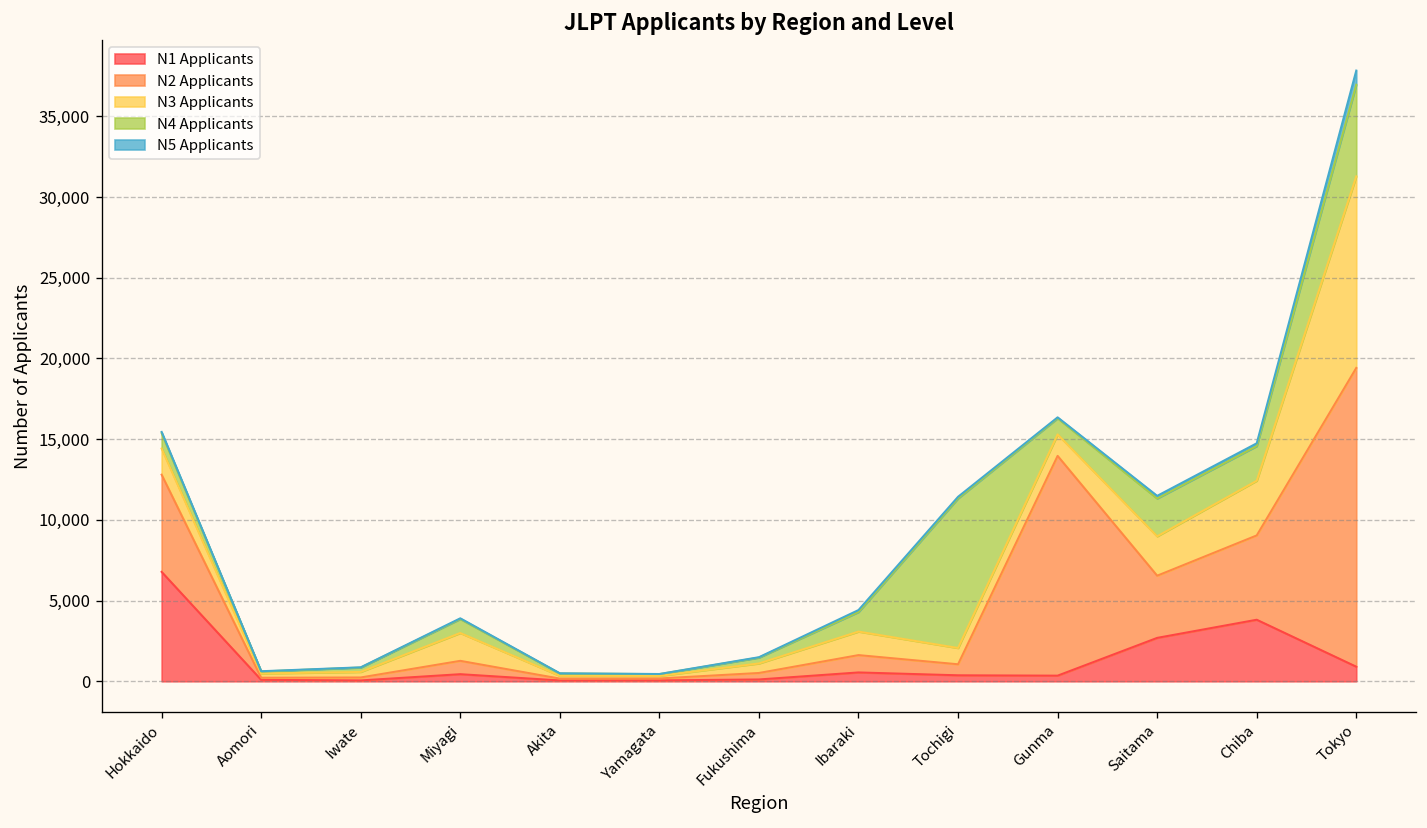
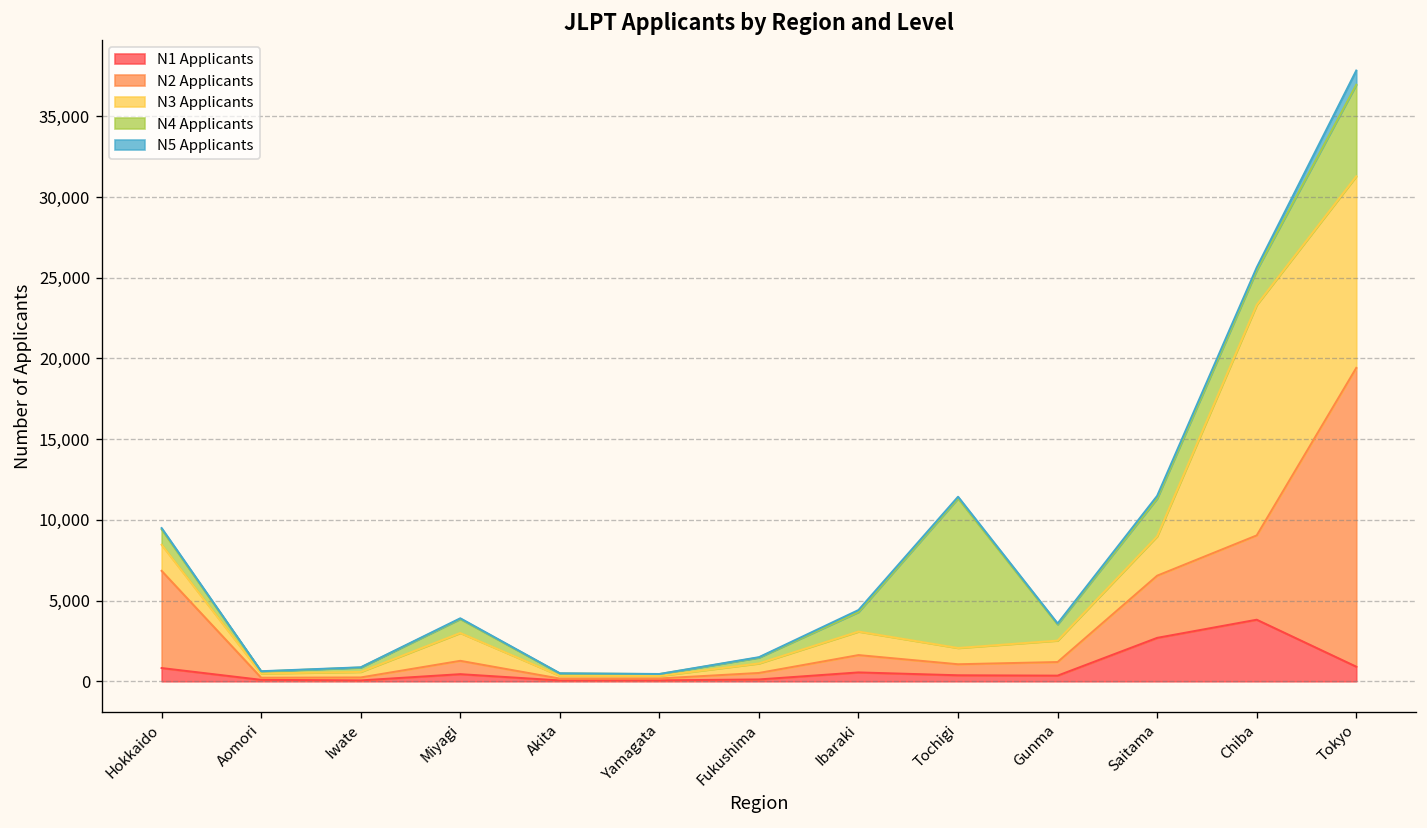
  {
    "N1 Applicants": {
-     "Hokkaido": "6,800",
+     "Hokkaido": "800",
      "Miyagi": "400",
      "Fukushima": "100",
      "Ibaraki": "500",
      "Tochigi": "400",
      "Gunma": "400",
      "Saitama": "2,700",
      "Chiba": "3,800",
      "Tokyo": "900"
    },
    "N2 Applicants": {
      "Hokkaido": "6,000",
      "Miyagi": "800",
      "Fukushima": "400",
      "Ibaraki": "1,100",
      "Tochigi": "700",
-     "Gunma": "13,600",
+     "Gunma": "800",
      "Saitama": "3,900",
      "Chiba": "5,200",
      "Tokyo": "18,500"
    },
    "N3 Applicants": {
      "Hokkaido": "1,600",
      "Iwate": "300",
      "Miyagi": "1,700",
      "Fukushima": "600",
      "Ibaraki": "1,500",
      "Tochigi": "1,000",
      "Gunma": "1,300",
      "Saitama": "2,400",
-     "Chiba": "3,400",
+     "Chiba": "14,300",
      "Tokyo": "11,900"
    },
    "N4 Applicants": {
      "Tokyo": "5,700"
    },
    "N5 Applicants": {
      "Tokyo": "900"
    }
  }
